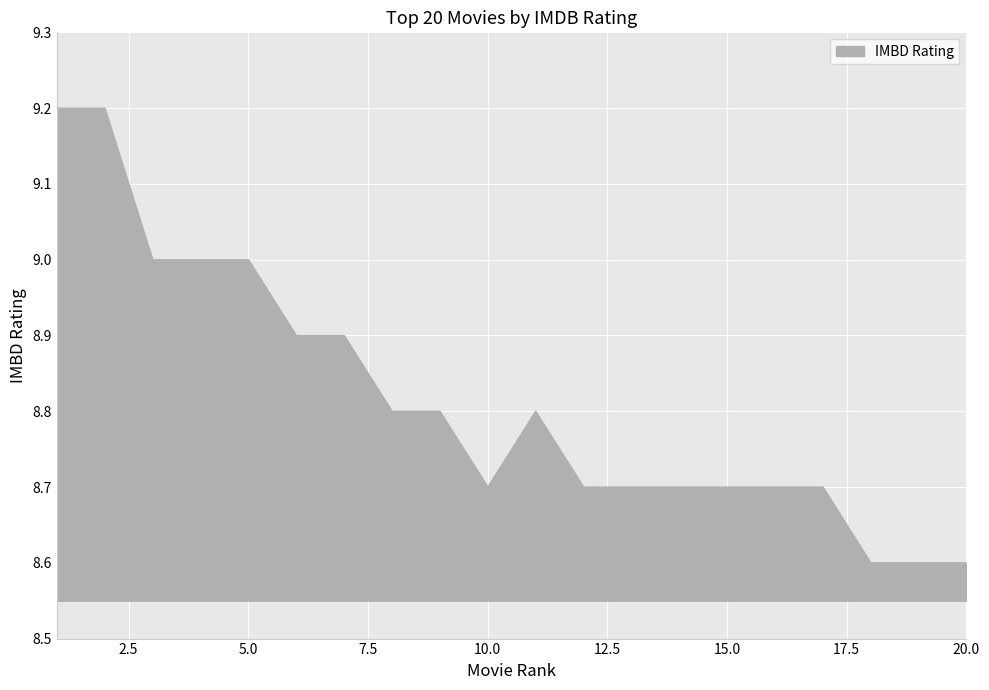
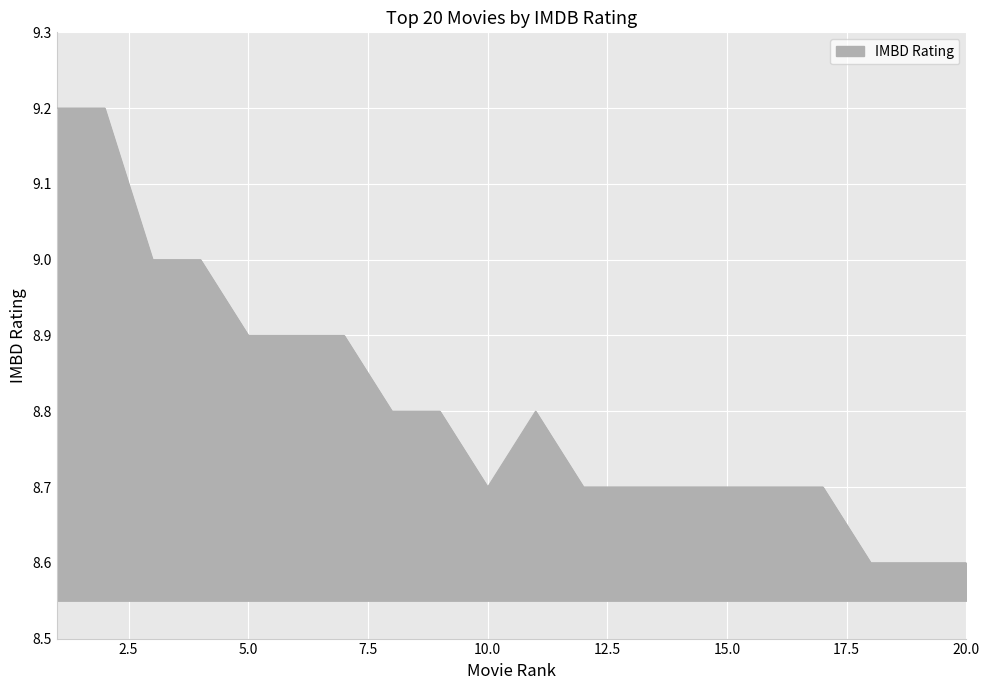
  {
-   "5.0": 9.0,
+   "5.0": 8.9,
    "10.0": 8.7,
    "15.0": 8.7,
    "20.0": 8.6
  }
